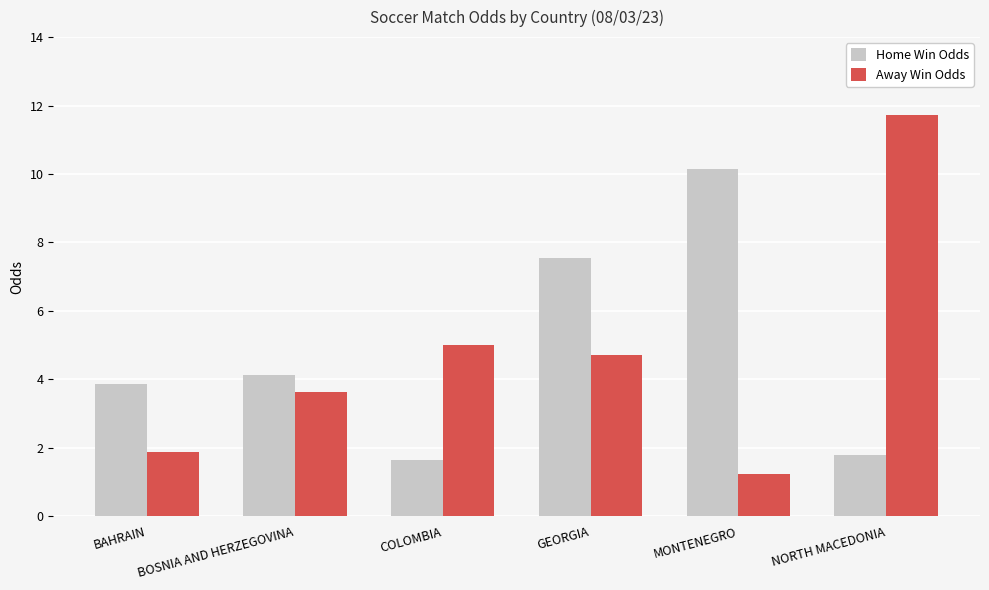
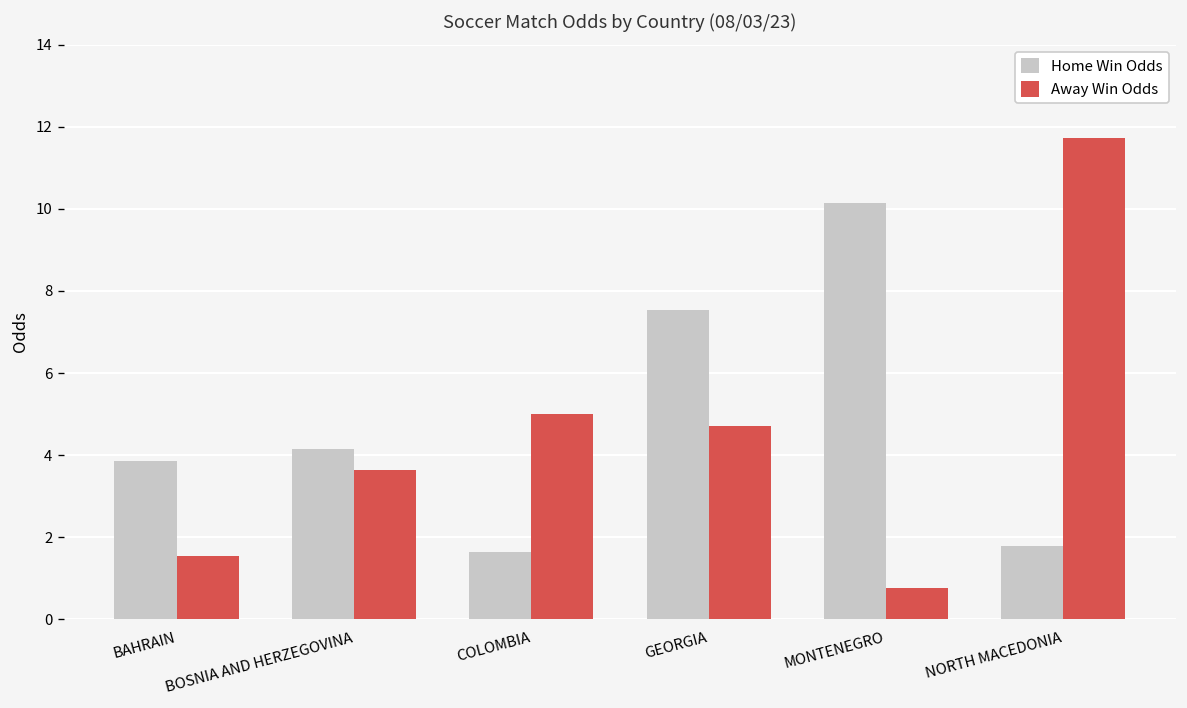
  {
    "Home Win Odds": {
      "BAHRAIN": 3.9,
      "BOSNIA AND HERZEGOVINA": 4.1,
      "COLOMBIA": 1.7,
      "GEORGIA": 7.5,
      "MONTENEGRO": 10.1,
      "NORTH MACEDONIA": 1.8
    },
    "Away Win Odds": {
-     "BAHRAIN": 1.9,
+     "BAHRAIN": 1.6,
      "BOSNIA AND HERZEGOVINA": 3.6,
      "COLOMBIA": 5.0,
      "GEORGIA": 4.7,
-     "MONTENEGRO": 1.2,
+     "MONTENEGRO": 0.8,
      "NORTH MACEDONIA": 11.7
    }
  }
